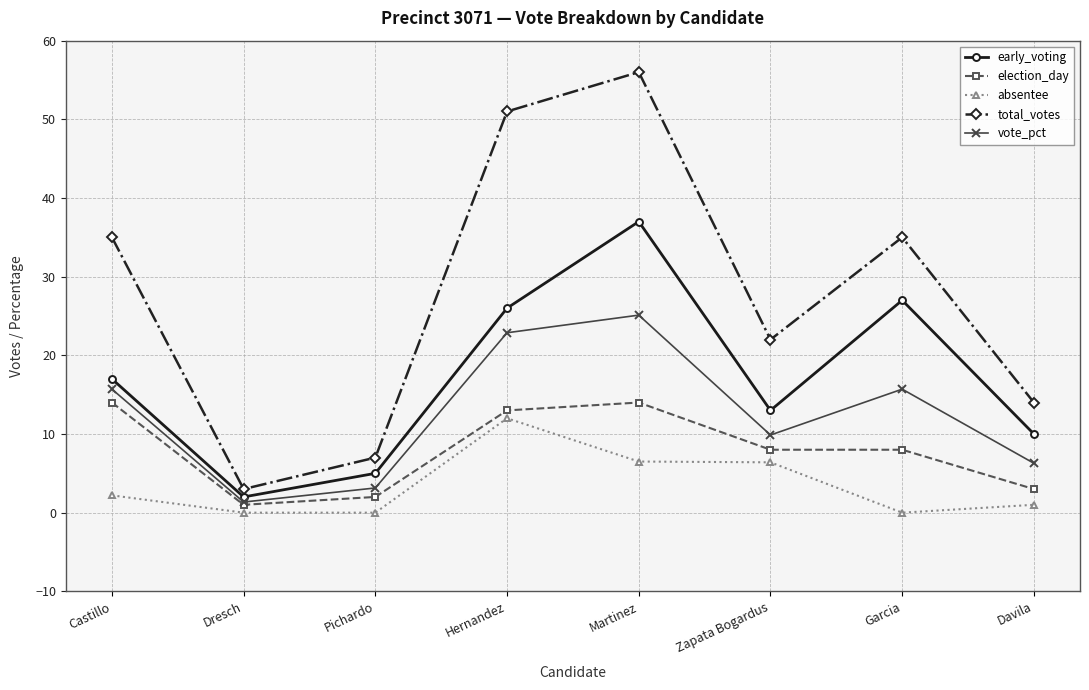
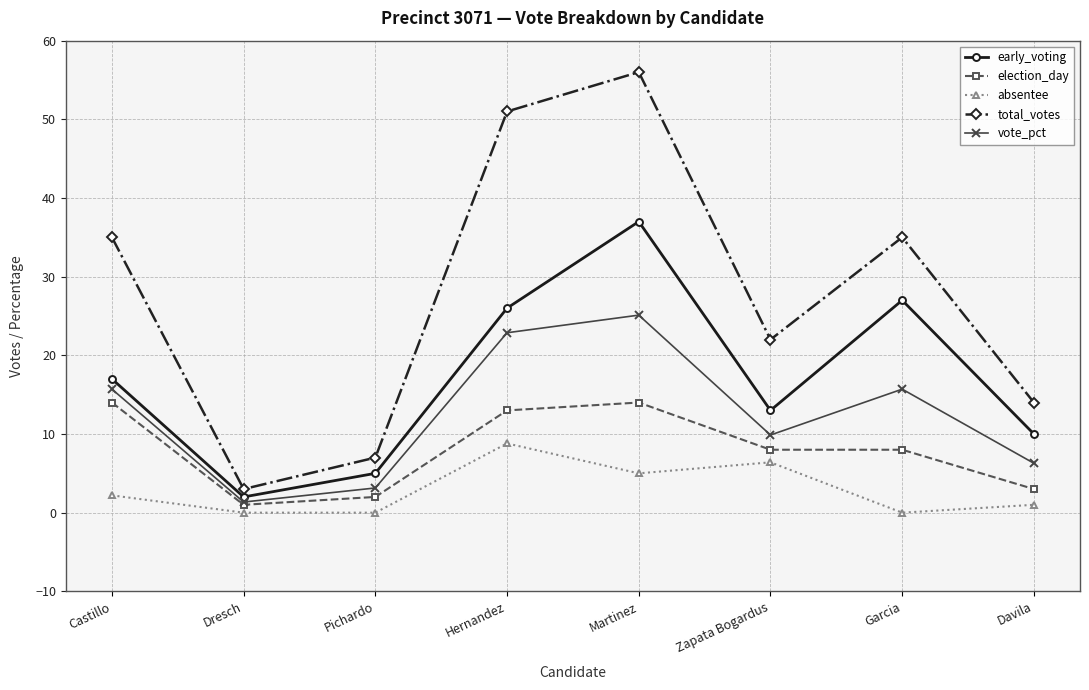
  {
    "absentee": {
      "Castillo": 2,
      "Dresch": 0,
      "Pichardo": 0,
-     "Hernandez": 12,
-     "Martinez": 7,
+     "Hernandez": 9,
+     "Martinez": 5,
      "Zapata Bogardus": 6,
      "Garcia": 0,
      "Davila": 1
    }
  }
